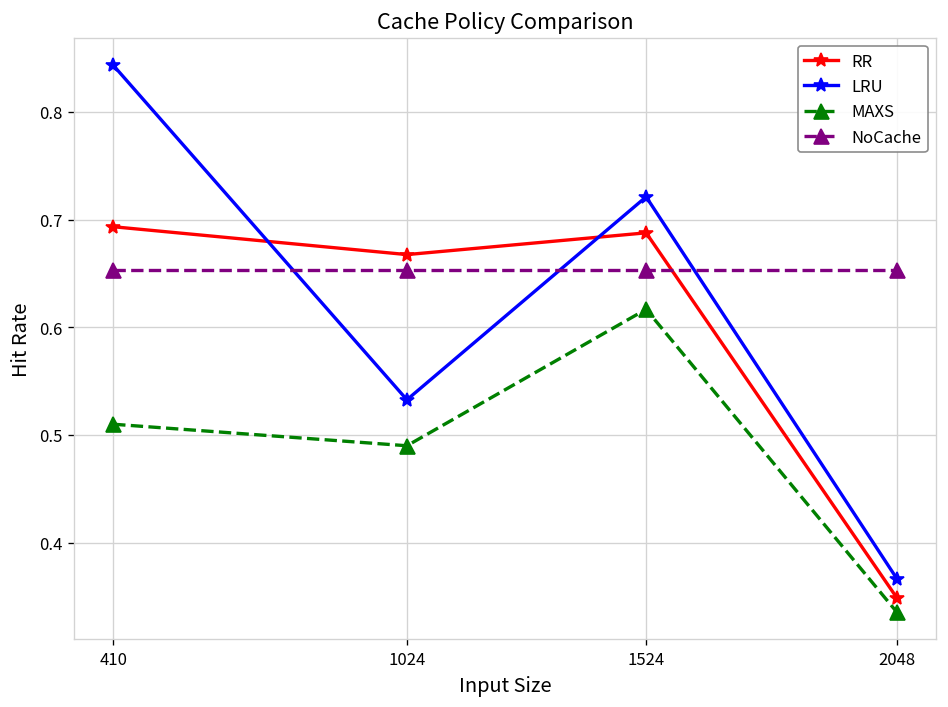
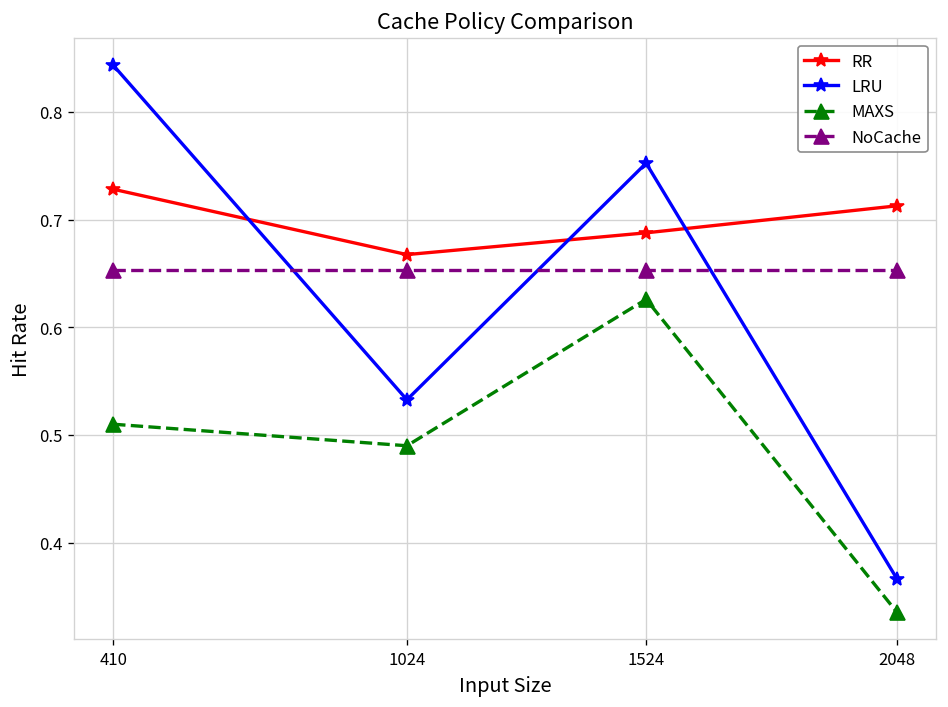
  {
    "RR": {
-     "410": 0.69,
+     "410": 0.73,
      "1024": 0.67,
      "1524": 0.69,
-     "2048": 0.35
+     "2048": 0.71
    },
    "LRU": {
      "410": 0.84,
      "1024": 0.53,
-     "1524": 0.72,
+     "1524": 0.75,
      "2048": 0.37
    },
    "MAXS": {
      "410": 0.51,
      "1024": 0.49,
-     "1524": 0.62,
+     "1524": 0.63,
      "2048": 0.34
    },
    "NoCache": {
      "410": 0.65,
      "1024": 0.65,
      "1524": 0.65,
      "2048": 0.65
    }
  }
